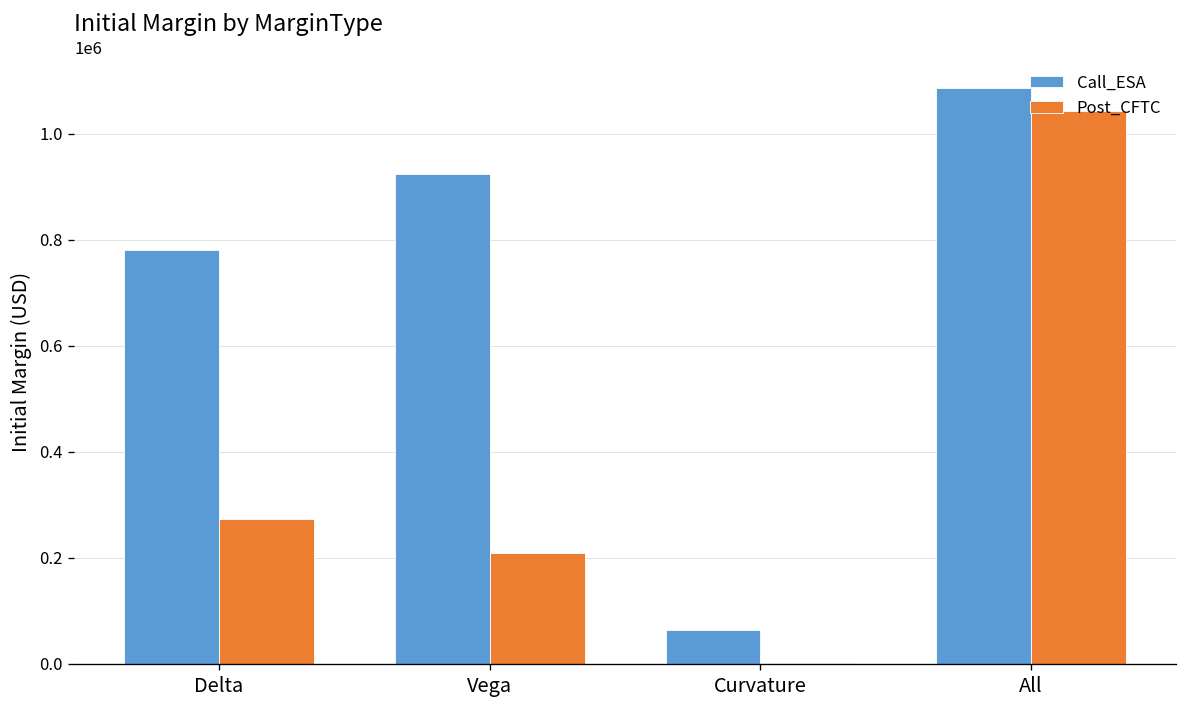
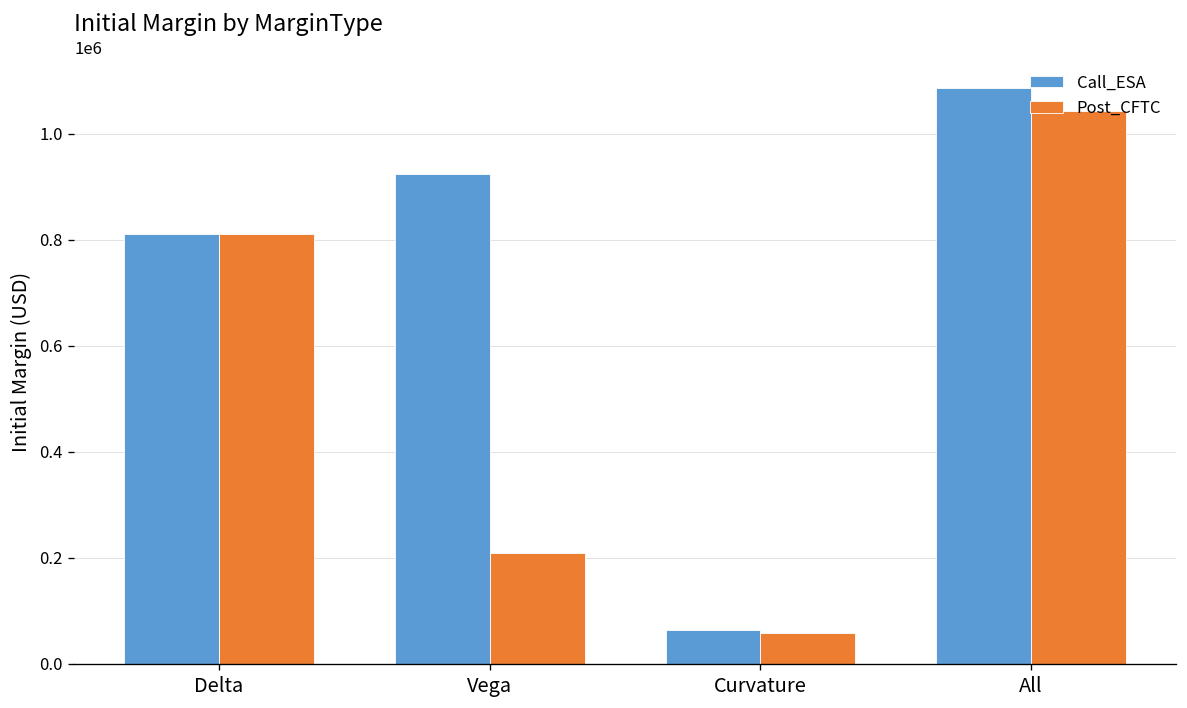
  {
    "Call_ESA": {
-     "Delta": 780000,
+     "Delta": 810000,
      "Vega": 920000,
      "Curvature": 60000,
      "All": 1090000
    },
    "Post_CFTC": {
-     "Delta": 270000,
+     "Delta": 810000,
      "Vega": 210000,
-     "Curvature": 0,
+     "Curvature": 60000,
      "All": 1040000
    }
  }
